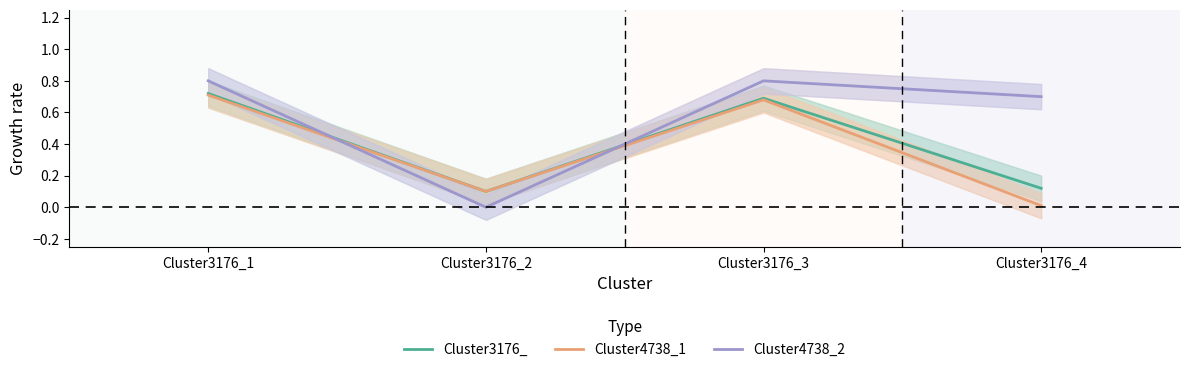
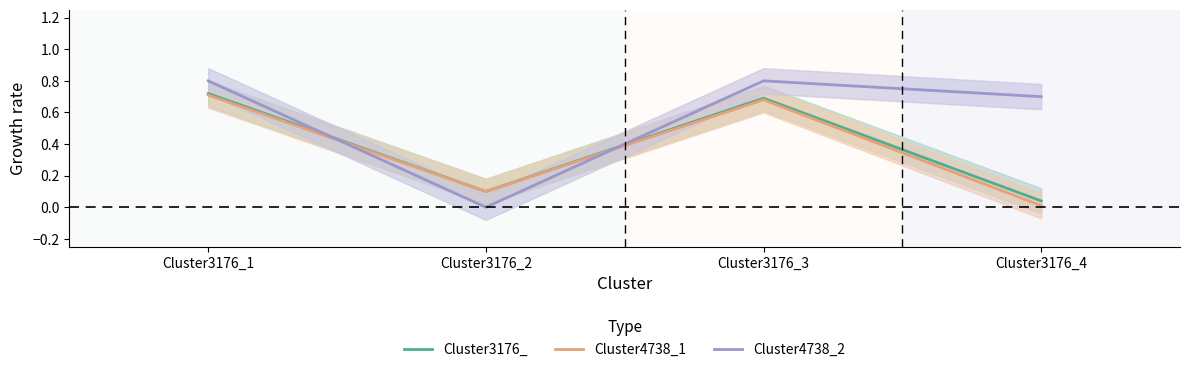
  {
    "Cluster3176_": {
-     "Cluster3176_4": 0.12
+     "Cluster3176_4": 0.04
    },
    "Cluster4738_1": {
      "Cluster3176_4": 0.01
    },
    "Cluster4738_2": {
      "Cluster3176_2": 0.00,
      "Cluster3176_3": 0.80,
      "Cluster3176_4": 0.70
    }
  }
